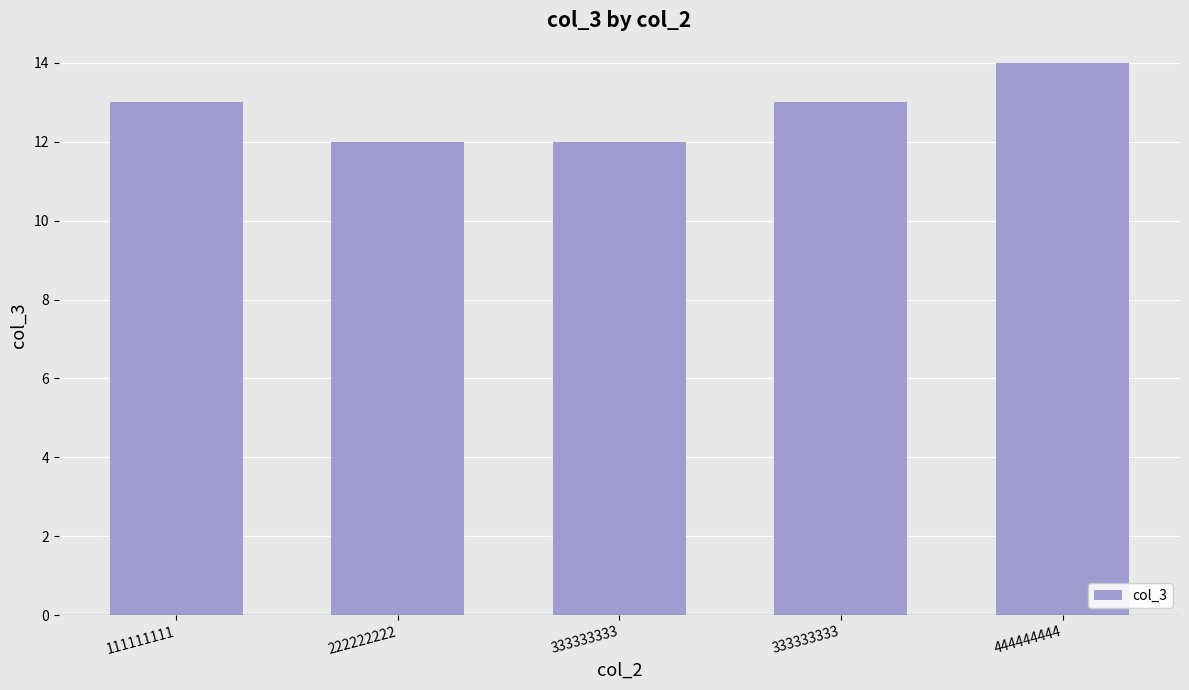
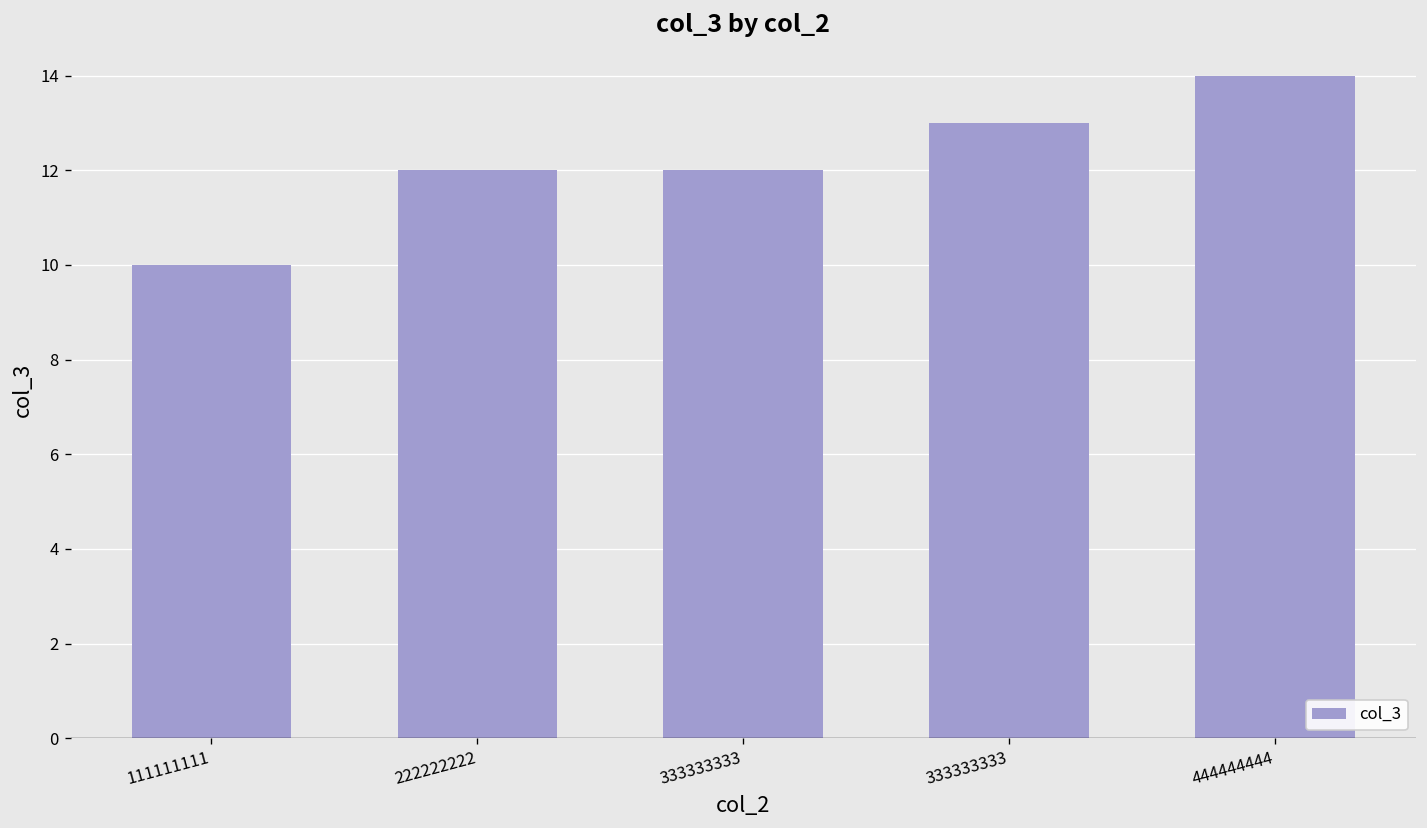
  {
-   "111111111": 13,
+   "111111111": 10,
    "222222222": 12,
    "444444444": 14
  }
